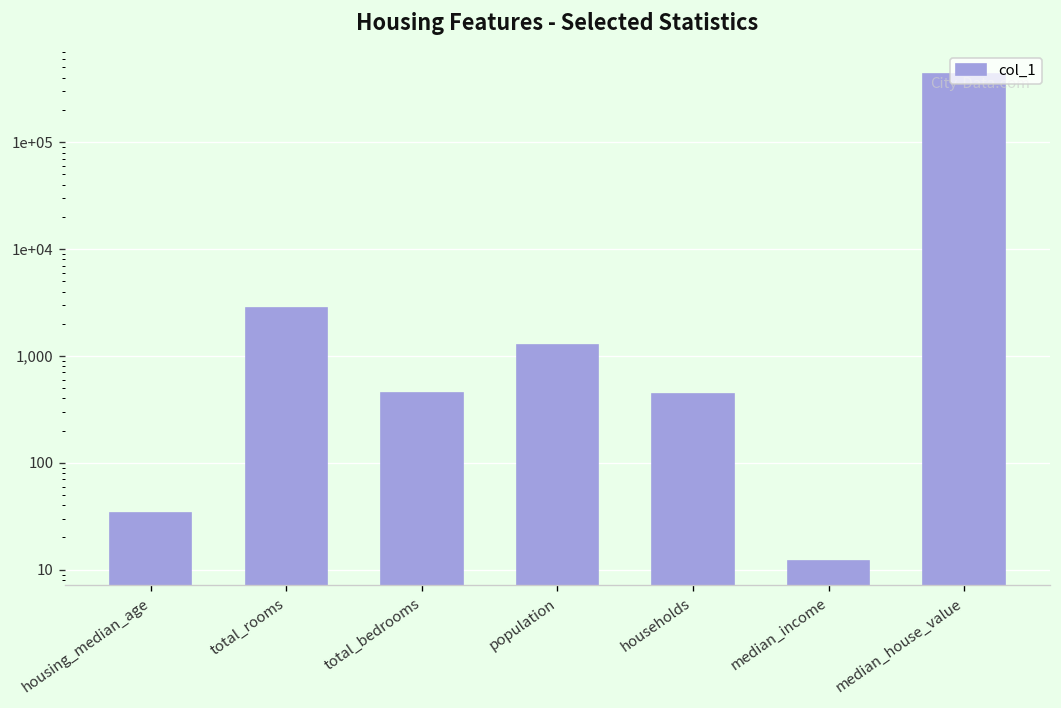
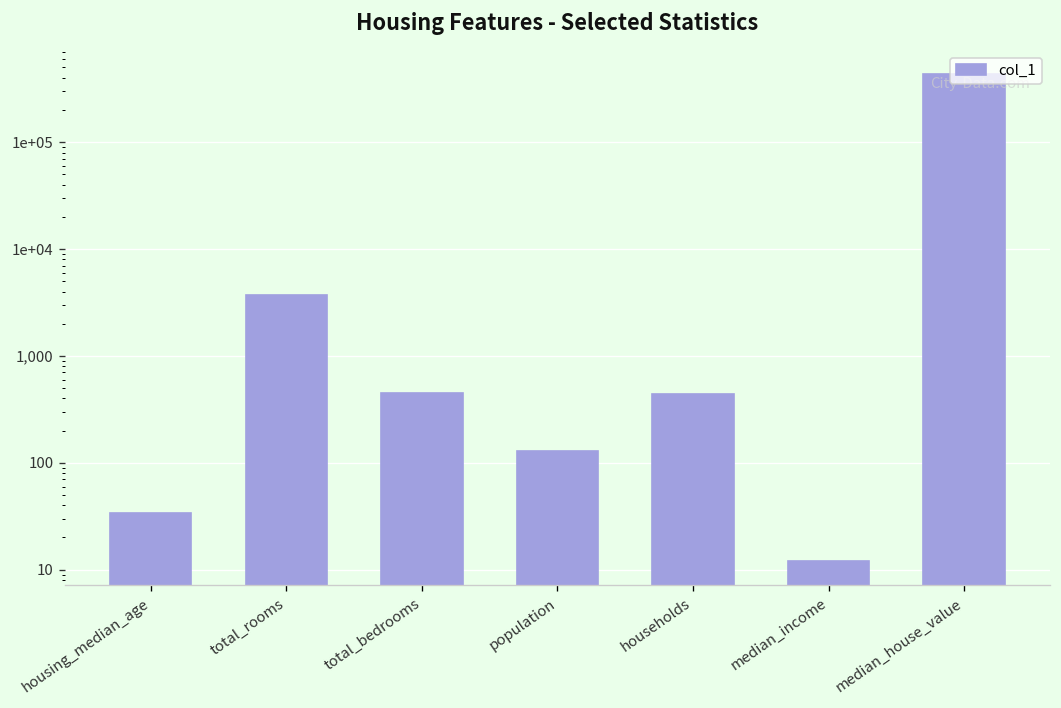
  {
    "housing_median_age": "34",
-   "total_rooms": "2,800",
+   "total_rooms": "3,700",
    "total_bedrooms": "500",
-   "population": "1,300",
+   "population": "130",
    "households": "400",
    "median_income": "12"
  }
